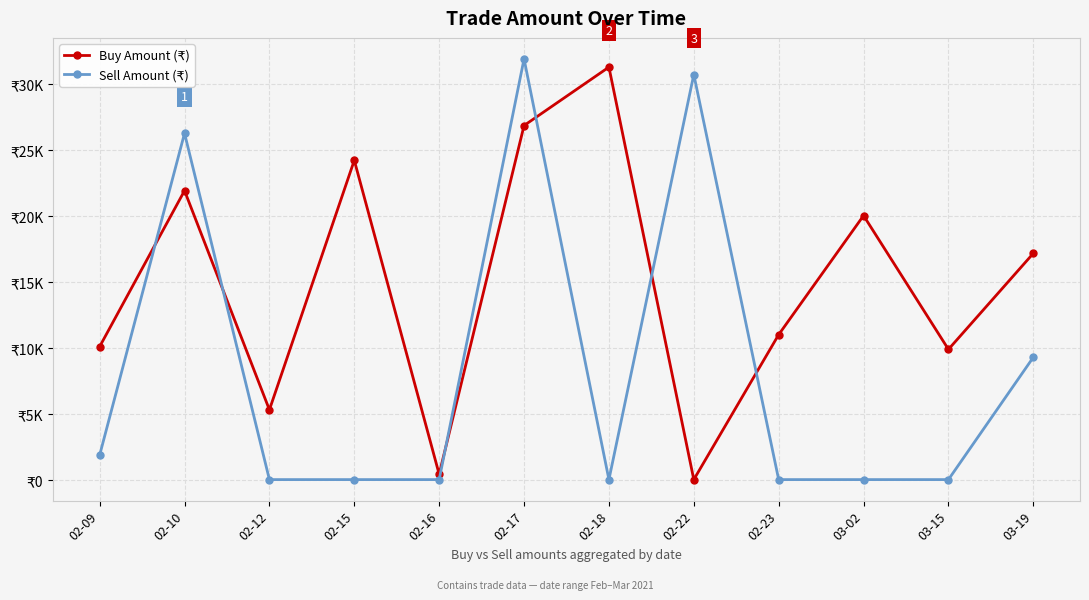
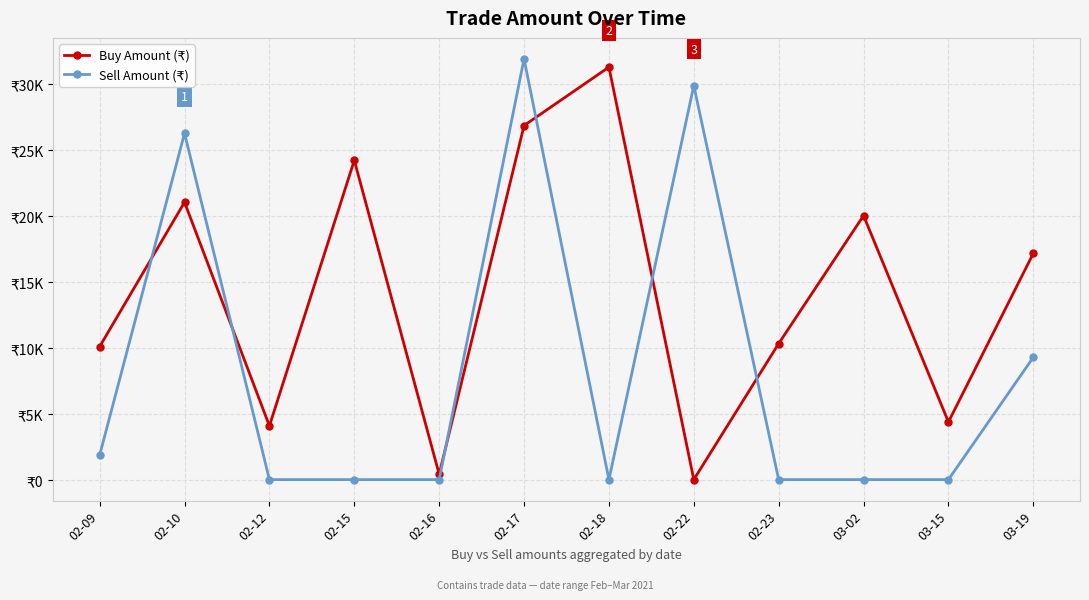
  {
    "Buy Amount (₹)": {
      "02-09": "₹10100",
-     "02-10": "₹21900",
-     "02-12": "₹5300",
+     "02-10": "₹21000",
+     "02-12": "₹4100",
      "02-15": "₹24200",
      "02-16": "₹400",
      "02-17": "₹26800",
      "02-18": "₹31300",
      "02-22": "₹0",
-     "02-23": "₹11000",
+     "02-23": "₹10300",
      "03-02": "₹20000",
-     "03-15": "₹9900",
+     "03-15": "₹4400",
      "03-19": "₹17200"
    },
    "Sell Amount (₹)": {
      "02-09": "₹1900",
      "02-10": "₹26300",
      "02-12": "₹0",
      "02-15": "₹0",
      "02-16": "₹0",
      "02-17": "₹31900",
      "02-18": "₹0",
-     "02-22": "₹30700",
+     "02-22": "₹29900",
      "02-23": "₹0",
      "03-02": "₹0",
      "03-15": "₹0",
      "03-19": "₹9300"
    }
  }
